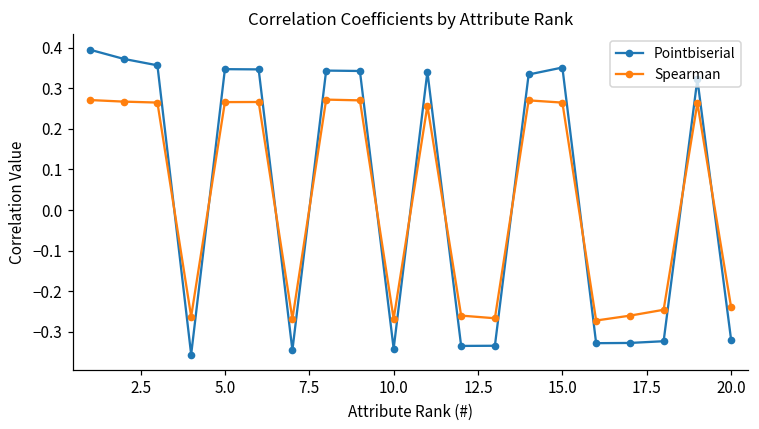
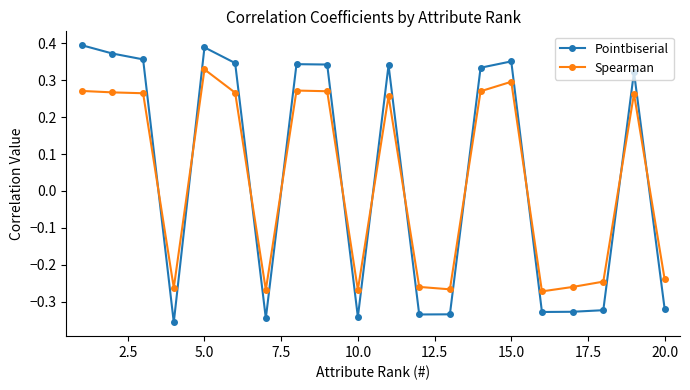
  {
    "Pointbiserial": {
-     "5.0": 0.35,
+     "5.0": 0.39,
      "10.0": -0.34,
      "15.0": 0.35,
      "20.0": -0.32
    },
    "Spearman": {
-     "5.0": 0.27,
+     "5.0": 0.33,
      "10.0": -0.27,
-     "15.0": 0.26,
+     "15.0": 0.30,
      "20.0": -0.24
    }
  }
